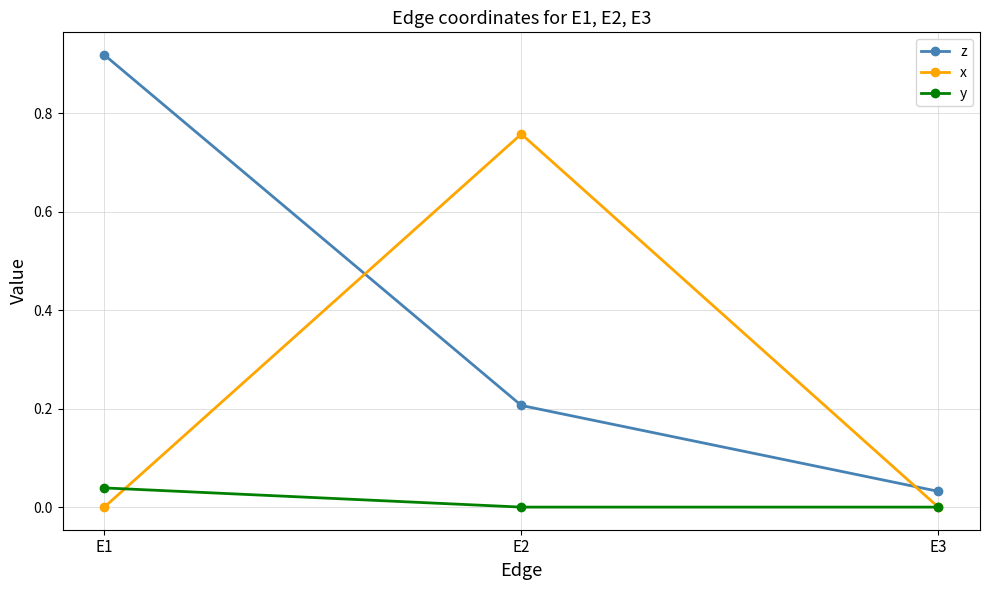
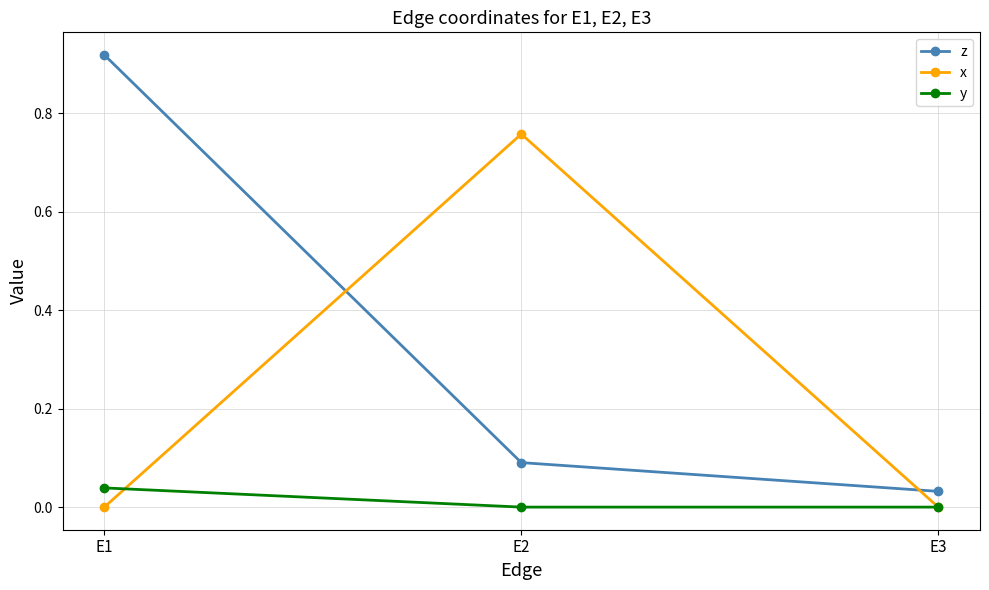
  {
    "z": {
      "E1": 0.92,
-     "E2": 0.21,
+     "E2": 0.09,
      "E3": 0.03
    },
    "x": {
      "E1": 0.00,
      "E2": 0.76
    },
    "y": {
      "E1": 0.04,
      "E2": 0.00
    }
  }
